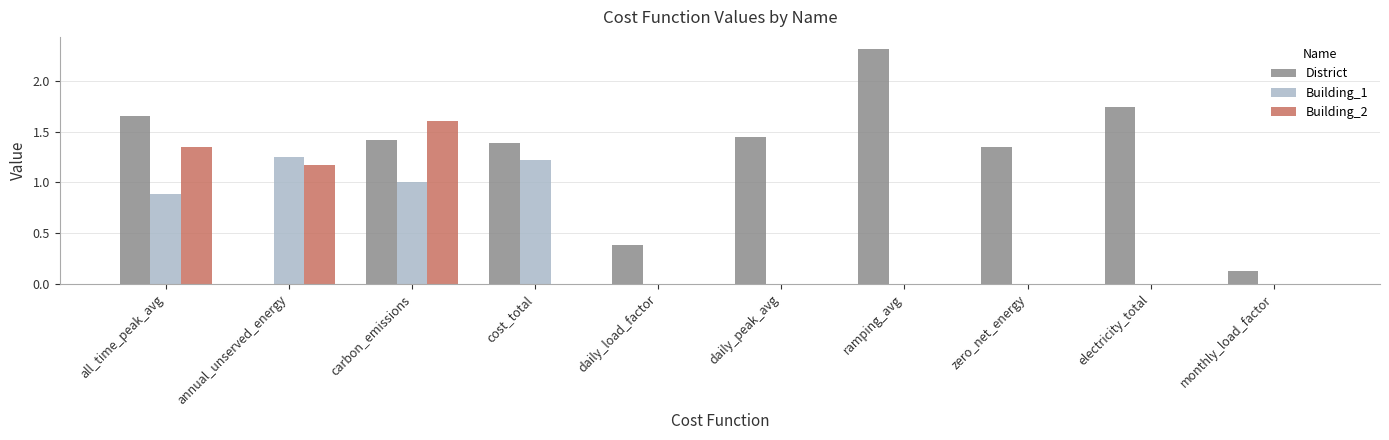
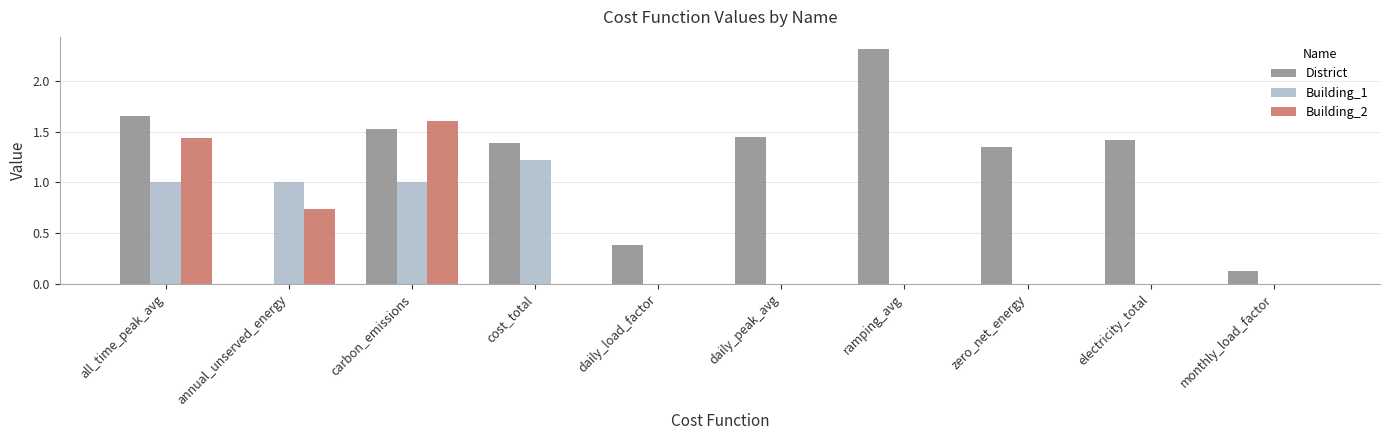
  {
    "District": {
      "all_time_peak_avg": 1.65,
      "annual_unserved_energy": 0.00,
-     "carbon_emissions": 1.42,
+     "carbon_emissions": 1.53,
      "cost_total": 1.39,
      "daily_load_factor": 0.38,
      "daily_peak_avg": 1.44,
      "ramping_avg": 2.32,
      "zero_net_energy": 1.35,
-     "electricity_total": 1.74,
+     "electricity_total": 1.42,
      "monthly_load_factor": 0.13
    },
    "Building_1": {
-     "all_time_peak_avg": 0.89,
-     "annual_unserved_energy": 1.25,
+     "all_time_peak_avg": 1.00,
+     "annual_unserved_energy": 1.00,
      "carbon_emissions": 1.00,
      "cost_total": 1.22,
      "daily_load_factor": 0.00,
      "daily_peak_avg": 0.00,
      "ramping_avg": 0.00,
      "zero_net_energy": 0.00,
      "electricity_total": 0.00,
      "monthly_load_factor": 0.00
    },
    "Building_2": {
-     "all_time_peak_avg": 1.35,
-     "annual_unserved_energy": 1.17,
+     "all_time_peak_avg": 1.44,
+     "annual_unserved_energy": 0.74,
      "carbon_emissions": 1.60,
      "cost_total": 0.00,
      "daily_load_factor": 0.00,
      "daily_peak_avg": 0.00,
      "ramping_avg": 0.00,
      "zero_net_energy": 0.00,
      "electricity_total": 0.00,
      "monthly_load_factor": 0.00
    }
  }
